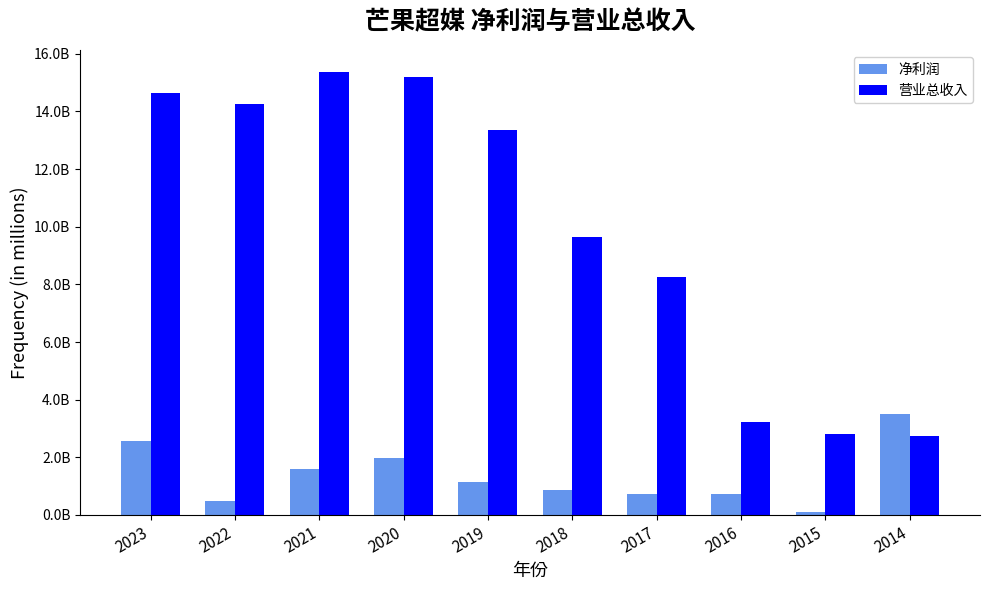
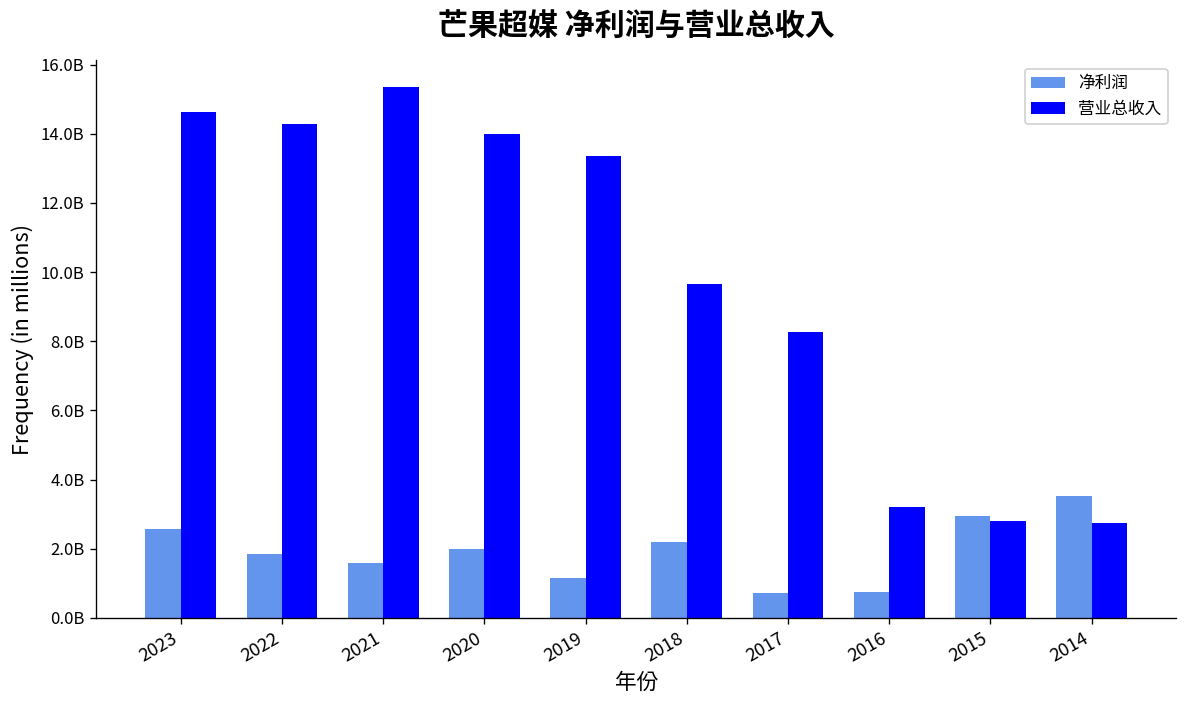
  {
    "净利润": {
      "2023": 2600000000,
-     "2022": 500000000,
+     "2022": 1900000000,
      "2021": 1600000000,
      "2020": 2000000000,
      "2019": 1200000000,
-     "2018": 900000000,
+     "2018": 2200000000,
      "2017": 700000000,
      "2016": 700000000,
-     "2015": 100000000,
+     "2015": 2900000000,
      "2014": 3500000000
    },
    "营业总收入": {
      "2023": 14600000000,
      "2022": 14300000000,
      "2021": 15400000000,
-     "2020": 15200000000,
+     "2020": 14000000000,
      "2019": 13300000000,
      "2018": 9700000000,
      "2017": 8300000000,
      "2016": 3200000000,
      "2015": 2800000000,
      "2014": 2700000000
    }
  }
